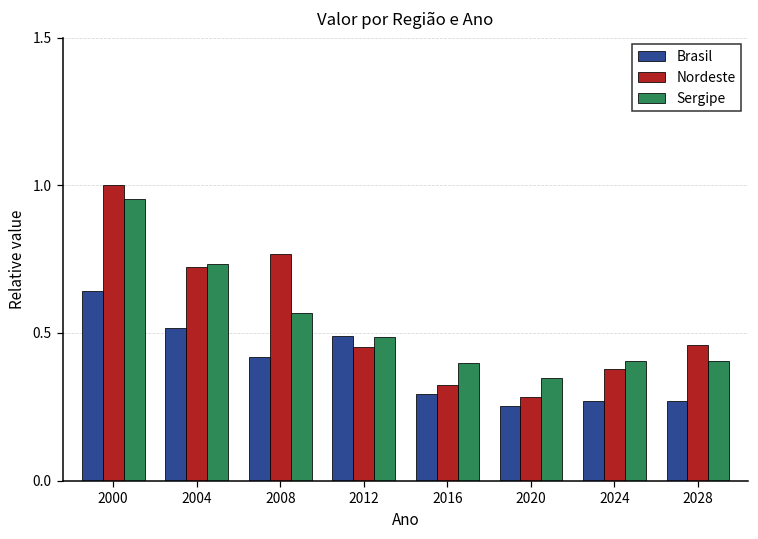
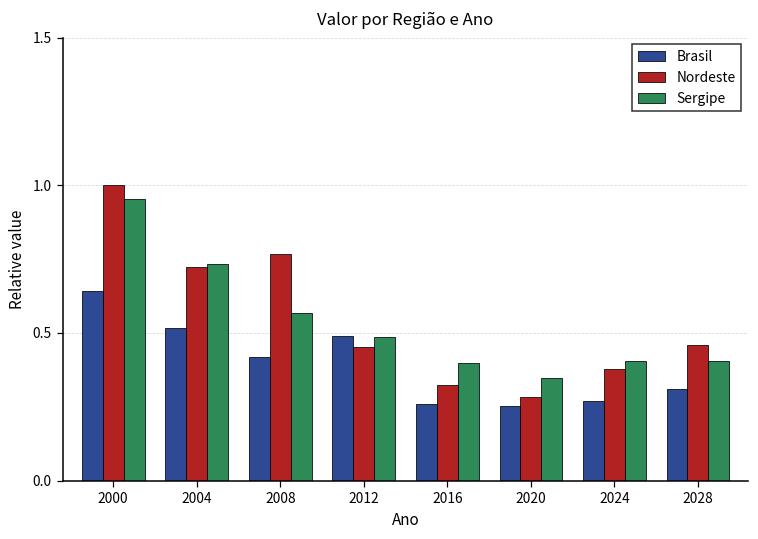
  {
    "Brasil": {
      "2000": 0.64,
      "2004": 0.52,
      "2008": 0.42,
      "2012": 0.49,
-     "2016": 0.29,
+     "2016": 0.26,
      "2020": 0.25,
      "2024": 0.27,
-     "2028": 0.27
+     "2028": 0.31
    },
    "Nordeste": {
      "2000": 1.00,
      "2004": 0.72,
      "2008": 0.77,
      "2012": 0.45,
      "2016": 0.33,
      "2020": 0.28,
      "2024": 0.38,
      "2028": 0.46
    },
    "Sergipe": {
      "2000": 0.95,
      "2004": 0.73,
      "2008": 0.57,
      "2012": 0.49,
      "2016": 0.40,
      "2020": 0.35,
      "2024": 0.40,
      "2028": 0.40
    }
  }
